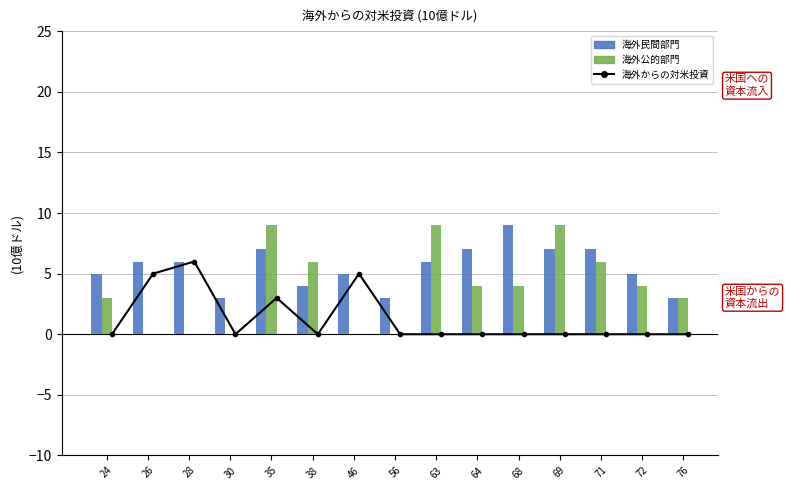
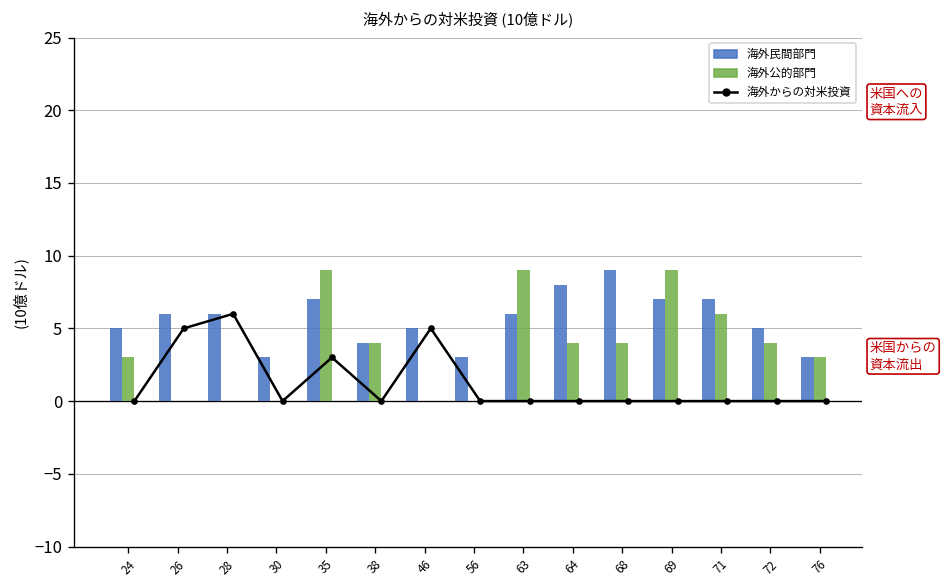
  {
    "海外民間部門": {
      "24": 5,
      "26": 6,
      "28": 6,
      "30": 3,
      "35": 7,
      "38": 4,
      "46": 5,
      "56": 3,
      "63": 6,
-     "64": 7,
+     "64": 8,
      "68": 9,
      "69": 7,
      "71": 7,
      "72": 5,
      "76": 3
    },
    "海外公的部門": {
      "24": 3,
      "26": 0,
      "28": 0,
      "30": 0,
      "35": 9,
-     "38": 6,
+     "38": 4,
      "46": 0,
      "56": 0,
      "63": 9,
      "64": 4,
      "68": 4,
      "69": 9,
      "71": 6,
      "72": 4,
      "76": 3
    }
  }
